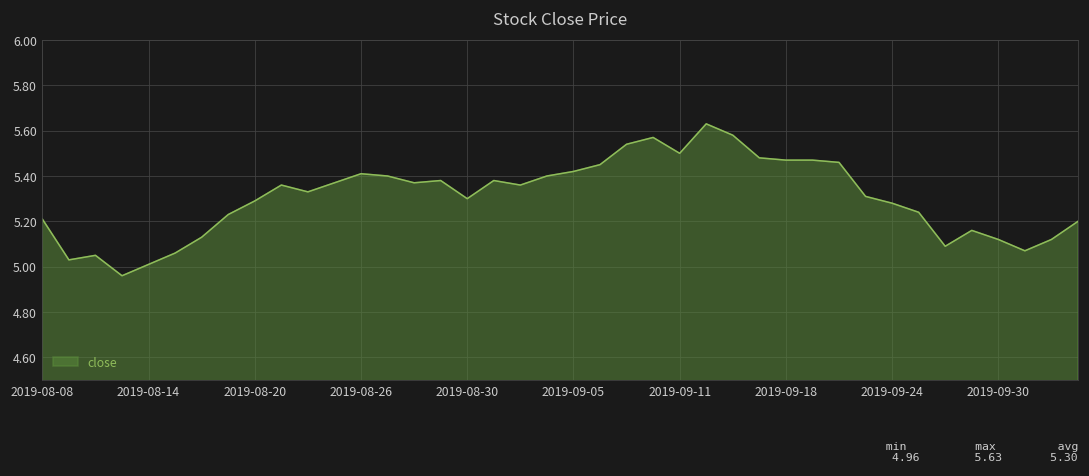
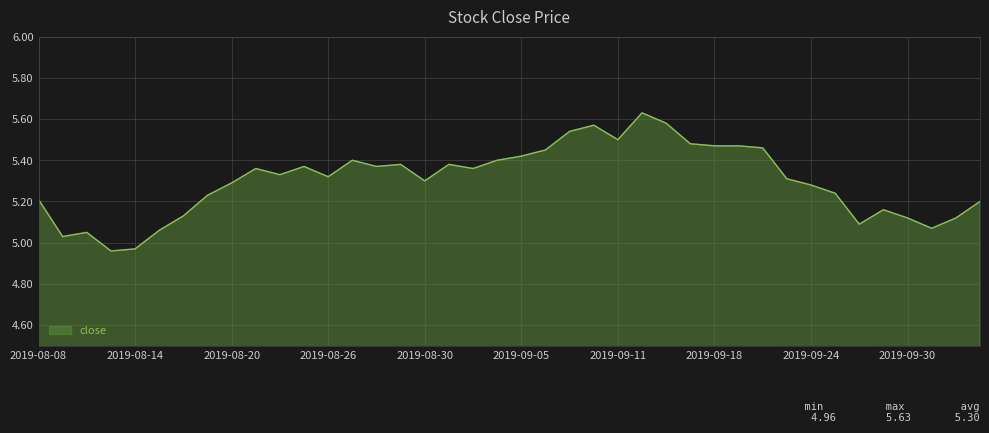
  {
    "2019-08-08": 5.21,
-   "2019-08-14": 5.01,
+   "2019-08-14": 4.97,
    "2019-08-20": 5.29,
-   "2019-08-26": 5.41,
+   "2019-08-26": 5.32,
    "2019-08-30": 5.30,
    "2019-09-05": 5.42,
    "2019-09-11": 5.50,
    "2019-09-18": 5.47,
    "2019-09-24": 5.28,
    "2019-09-30": 5.12
  }
